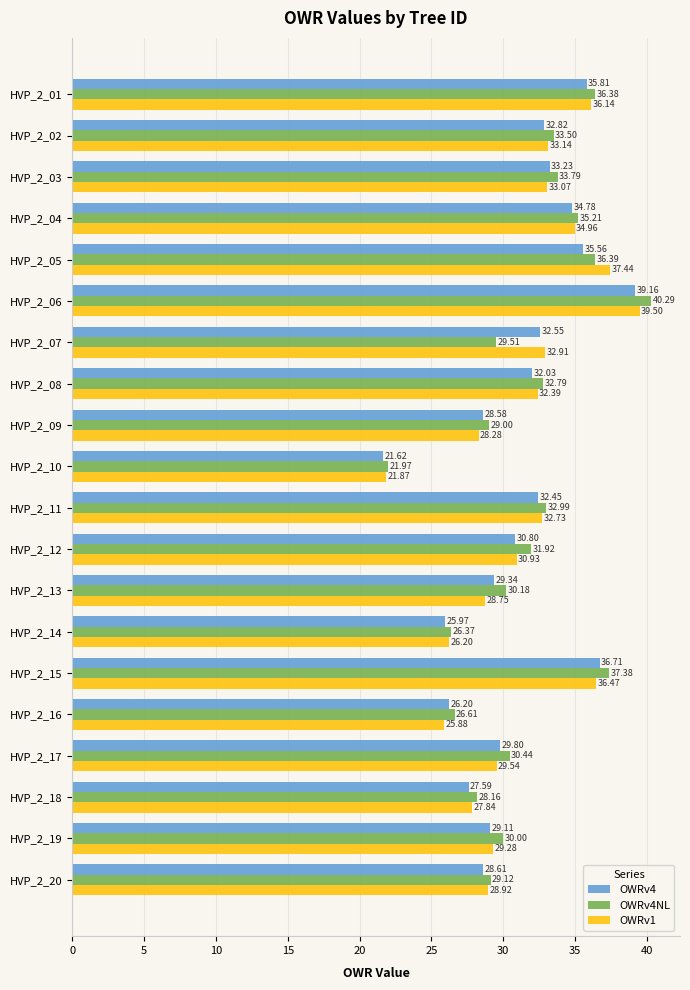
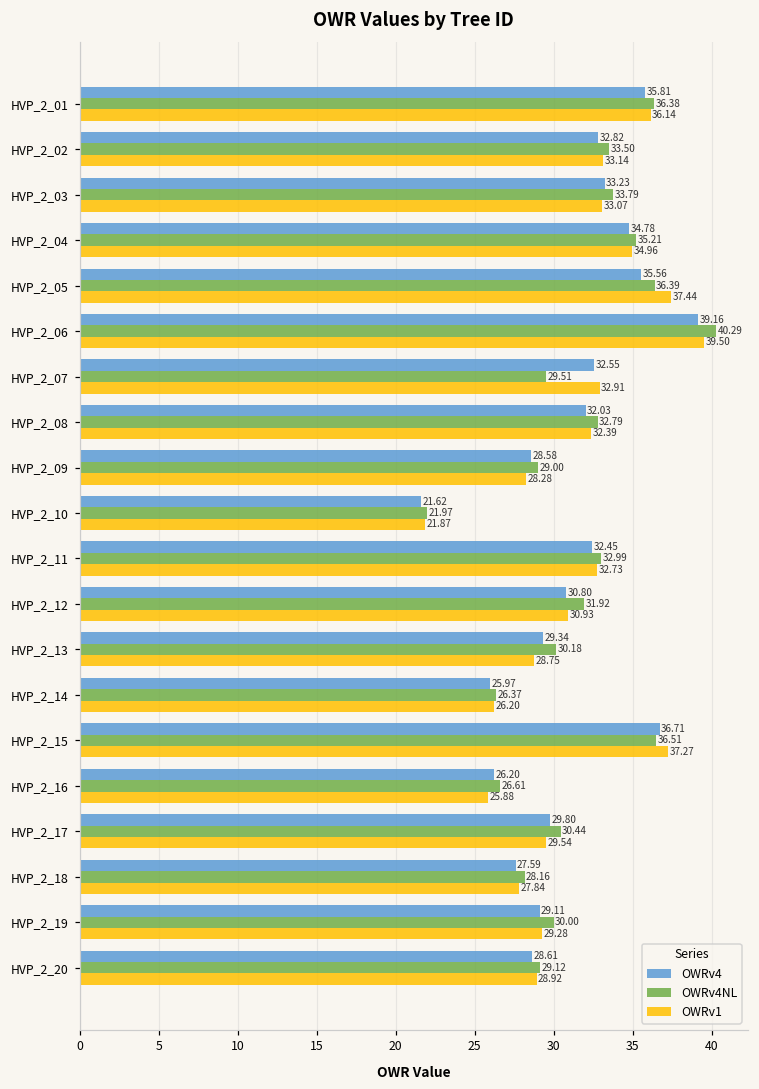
  {
    "OWRv4": {
      "HVP_2_01": 35.81,
      "HVP_2_02": 32.82,
      "HVP_2_03": 33.23,
      "HVP_2_04": 34.78,
      "HVP_2_05": 35.56,
      "HVP_2_06": 39.16,
      "HVP_2_07": 32.55,
      "HVP_2_08": 32.03,
      "HVP_2_09": 28.58,
      "HVP_2_10": 21.62,
      "HVP_2_11": 32.45,
      "HVP_2_12": 30.80,
      "HVP_2_13": 29.34,
      "HVP_2_14": 25.97,
      "HVP_2_15": 36.71,
      "HVP_2_16": 26.20,
      "HVP_2_17": 29.80,
      "HVP_2_18": 27.59,
      "HVP_2_19": 29.11,
      "HVP_2_20": 28.61
    },
    "OWRv4NL": {
      "HVP_2_01": 36.38,
      "HVP_2_02": 33.50,
      "HVP_2_03": 33.79,
      "HVP_2_04": 35.21,
      "HVP_2_05": 36.39,
      "HVP_2_06": 40.29,
      "HVP_2_07": 29.51,
      "HVP_2_08": 32.79,
      "HVP_2_09": 29.00,
      "HVP_2_10": 21.97,
      "HVP_2_11": 32.99,
      "HVP_2_12": 31.92,
      "HVP_2_13": 30.18,
      "HVP_2_14": 26.37,
-     "HVP_2_15": 37.38,
+     "HVP_2_15": 36.51,
      "HVP_2_16": 26.61,
      "HVP_2_17": 30.44,
      "HVP_2_18": 28.16,
      "HVP_2_19": 30.00,
      "HVP_2_20": 29.12
    },
    "OWRv1": {
      "HVP_2_01": 36.14,
      "HVP_2_02": 33.14,
      "HVP_2_03": 33.07,
      "HVP_2_04": 34.96,
      "HVP_2_05": 37.44,
      "HVP_2_06": 39.50,
      "HVP_2_07": 32.91,
      "HVP_2_08": 32.39,
      "HVP_2_09": 28.28,
      "HVP_2_10": 21.87,
      "HVP_2_11": 32.73,
      "HVP_2_12": 30.93,
      "HVP_2_13": 28.75,
      "HVP_2_14": 26.20,
-     "HVP_2_15": 36.47,
+     "HVP_2_15": 37.27,
      "HVP_2_16": 25.88,
      "HVP_2_17": 29.54,
      "HVP_2_18": 27.84,
      "HVP_2_19": 29.28,
      "HVP_2_20": 28.92
    }
  }
